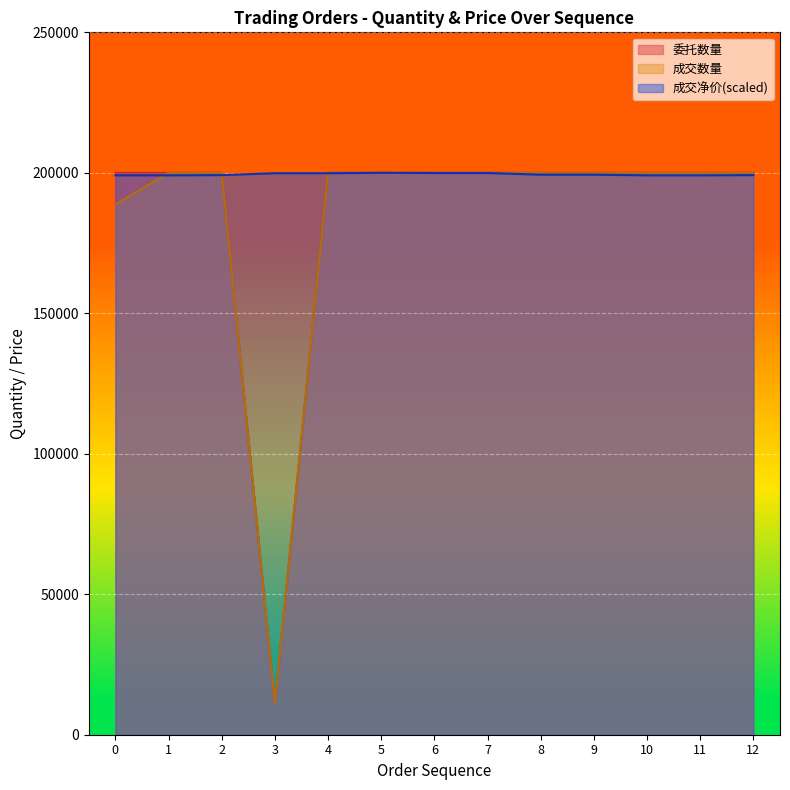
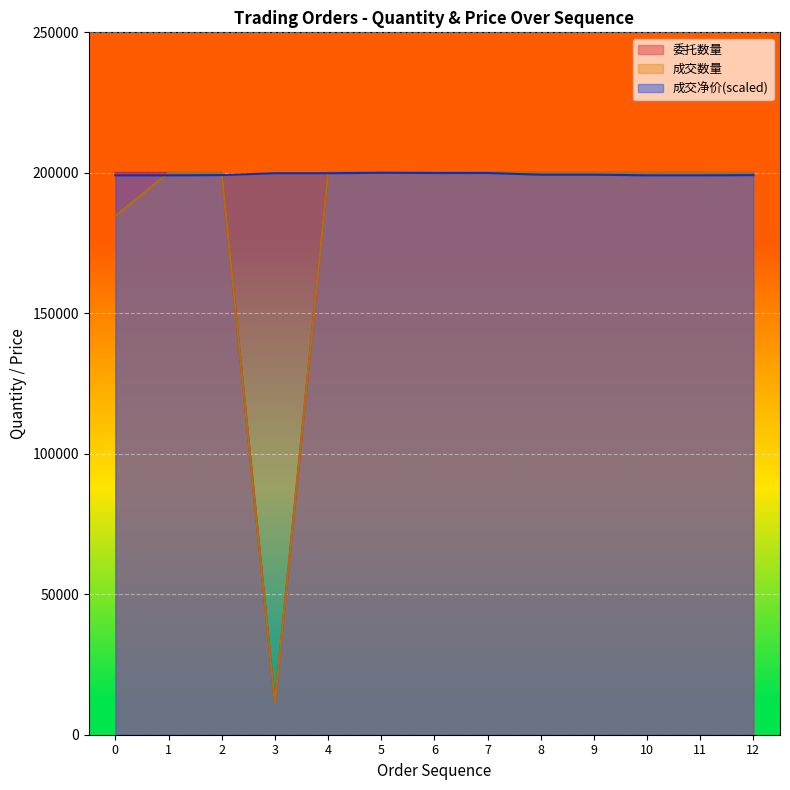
  {
    "成交数量": {
-     "0": 189000
+     "0": 185000
    },
    "成交净价(scaled)": {
      "3": 200000
    }
  }
